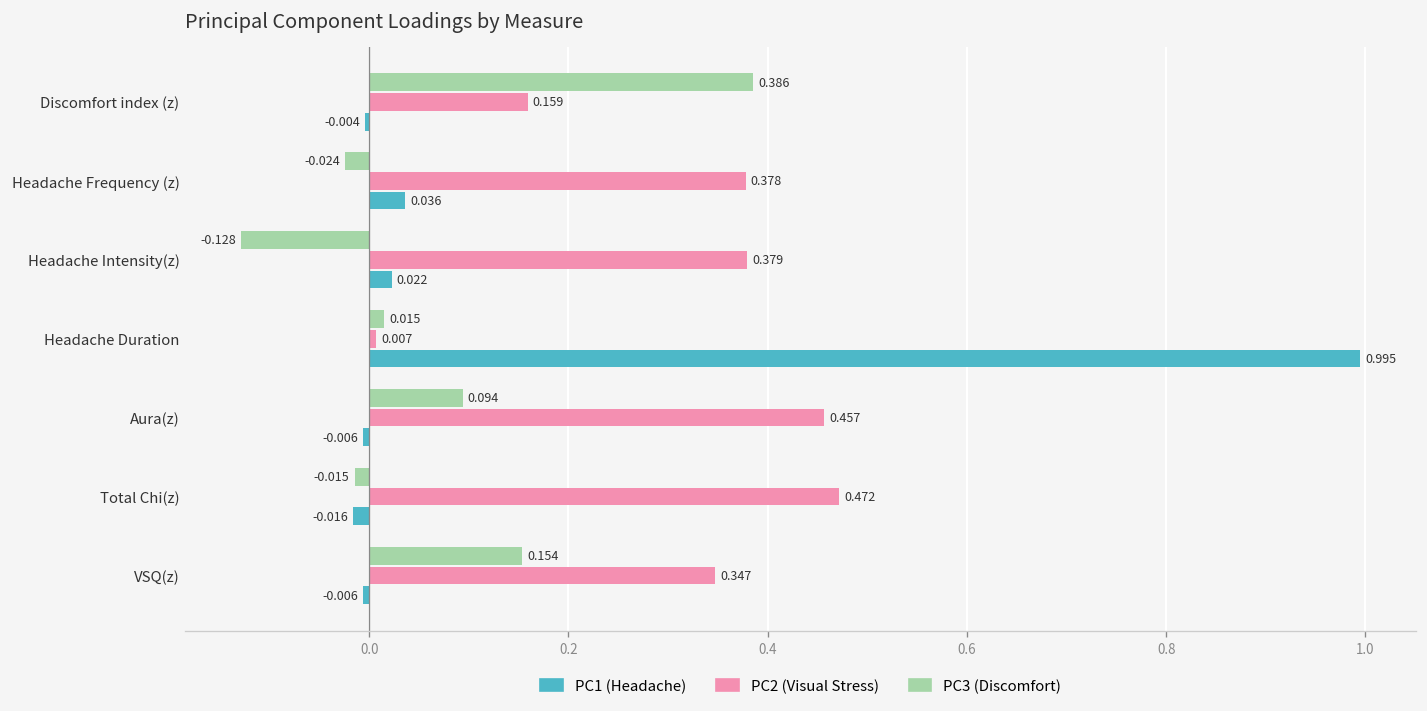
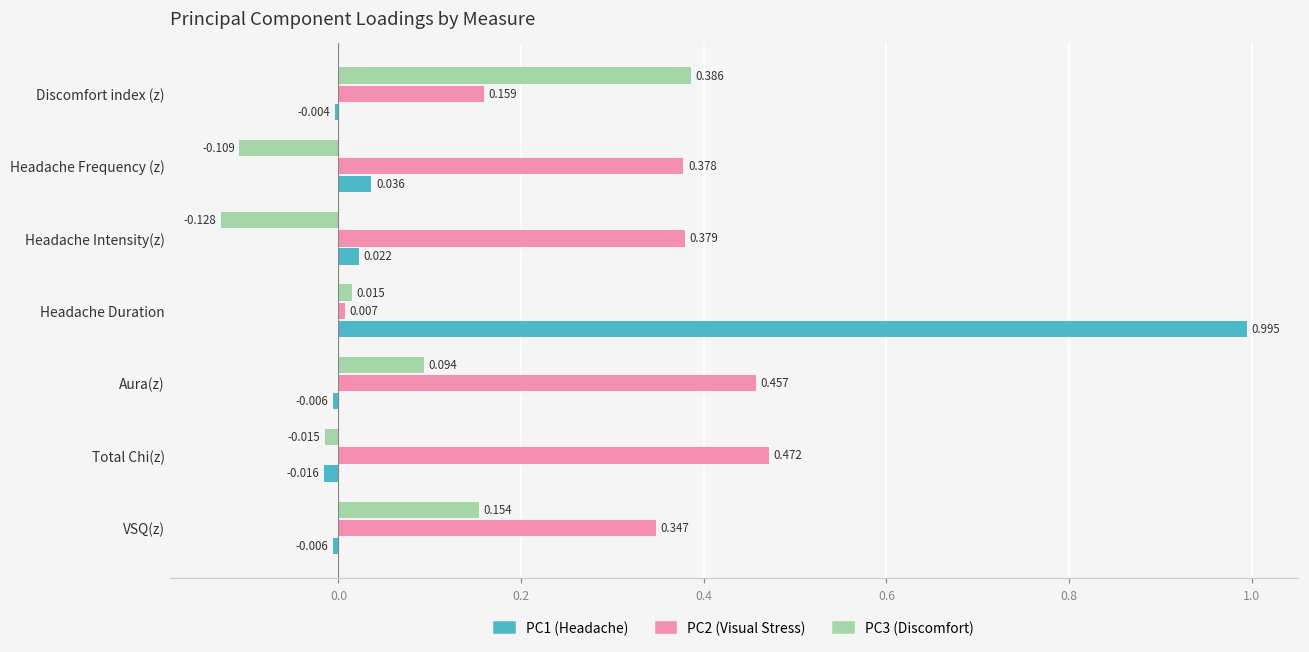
  {
    "PC1 (Headache)": {
      "Discomfort index (z)": -0.004,
      "Headache Frequency (z)": 0.036,
      "Headache Intensity(z)": 0.022,
      "Headache Duration": 0.995,
      "Aura(z)": -0.006,
      "Total Chi(z)": -0.016,
      "VSQ(z)": -0.006
    },
    "PC2 (Visual Stress)": {
      "Discomfort index (z)": 0.159,
      "Headache Frequency (z)": 0.378,
      "Headache Intensity(z)": 0.379,
      "Headache Duration": 0.007,
      "Aura(z)": 0.457,
      "Total Chi(z)": 0.472,
      "VSQ(z)": 0.347
    },
    "PC3 (Discomfort)": {
      "Discomfort index (z)": 0.386,
-     "Headache Frequency (z)": -0.024,
+     "Headache Frequency (z)": -0.109,
      "Headache Intensity(z)": -0.128,
      "Headache Duration": 0.015,
      "Aura(z)": 0.094,
      "Total Chi(z)": -0.015,
      "VSQ(z)": 0.154
    }
  }
